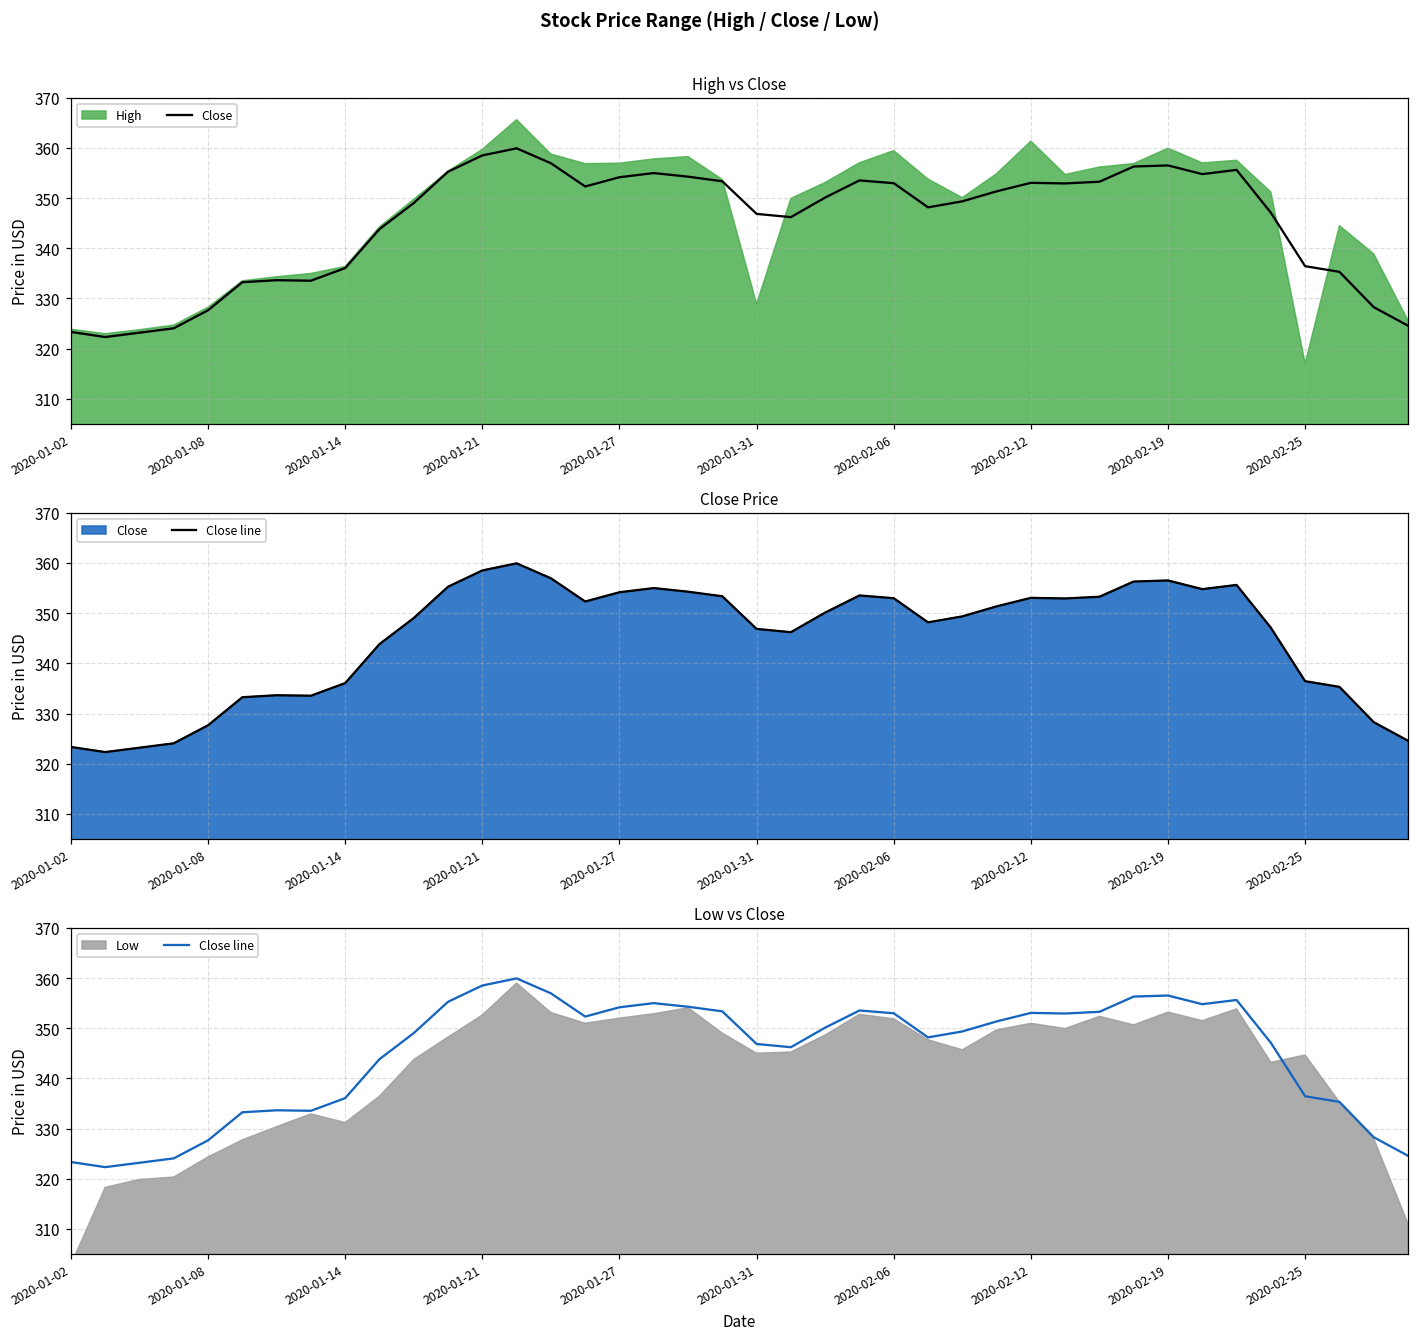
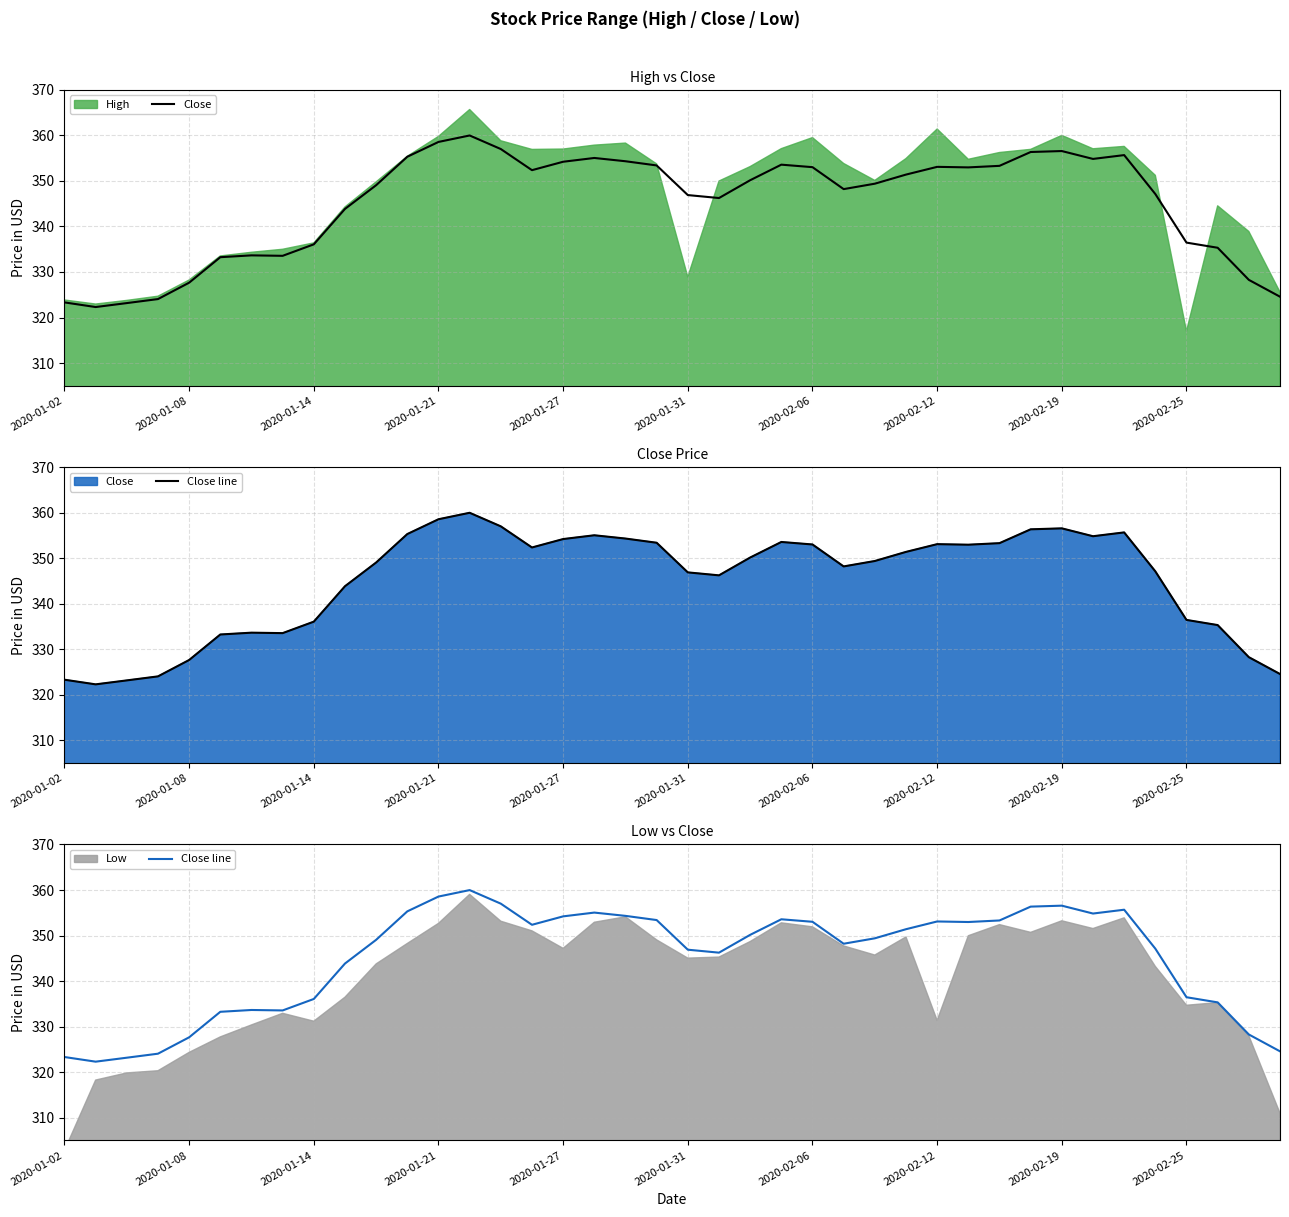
  {
    "High vs Close": {
      "High": {
        "2020-01-08": 328,
        "2020-01-21": 360,
        "2020-01-27": 357,
        "2020-01-31": 329,
        "2020-02-06": 360,
        "2020-02-12": 361,
        "2020-02-19": 360,
        "2020-02-25": 317
      }
    },
    "Close Price": {
      "2020-01-02": 323,
      "2020-01-08": 328,
      "2020-01-14": 336,
      "2020-01-21": 359,
      "2020-01-27": 354,
      "2020-01-31": 347,
      "2020-02-06": 353,
      "2020-02-12": 353,
      "2020-02-19": 357,
      "2020-02-25": 336
    },
    "Low vs Close": {
      "Close line": {
        "2020-01-02": 323,
        "2020-01-08": 328,
        "2020-01-14": 336,
        "2020-01-21": 359,
        "2020-01-27": 354,
        "2020-01-31": 347,
        "2020-02-06": 353,
        "2020-02-12": 353,
        "2020-02-19": 357,
        "2020-02-25": 336
      },
      "Low": {
        "2020-01-08": 324,
        "2020-01-14": 331,
        "2020-01-21": 353,
-       "2020-01-27": 352,
+       "2020-01-27": 347,
        "2020-01-31": 345,
        "2020-02-06": 352,
-       "2020-02-12": 351,
+       "2020-02-12": 331,
        "2020-02-19": 353,
-       "2020-02-25": 345
+       "2020-02-25": 335
      }
    }
  }
